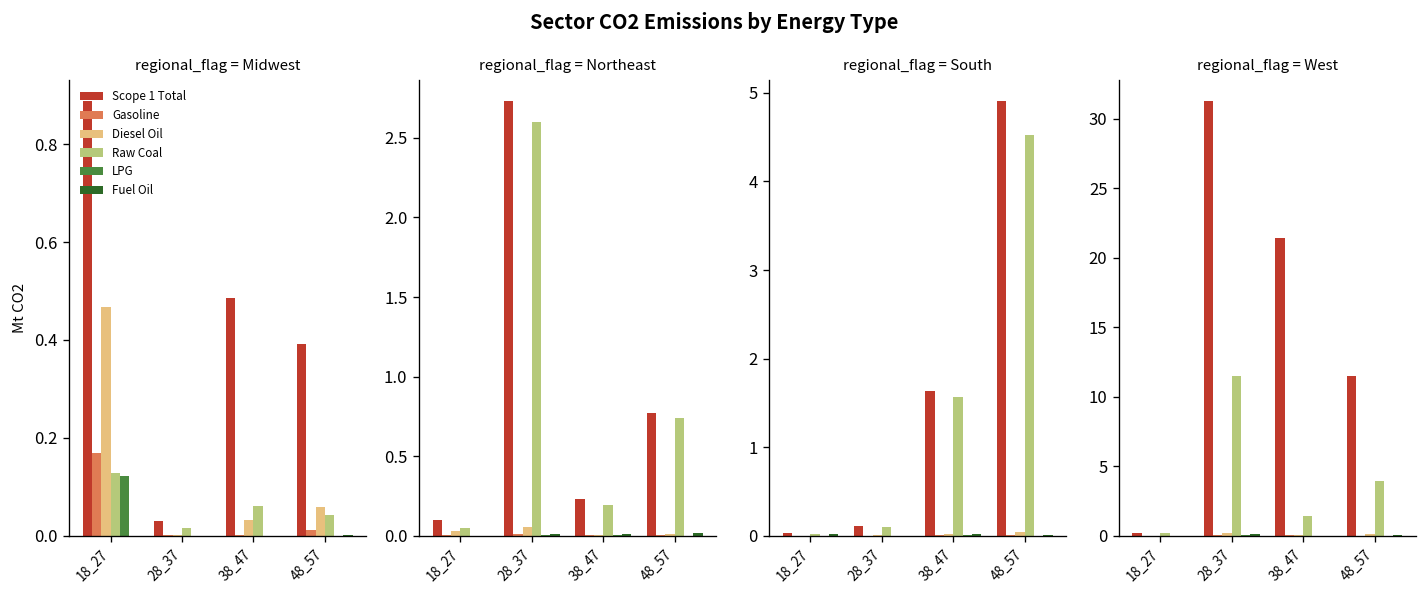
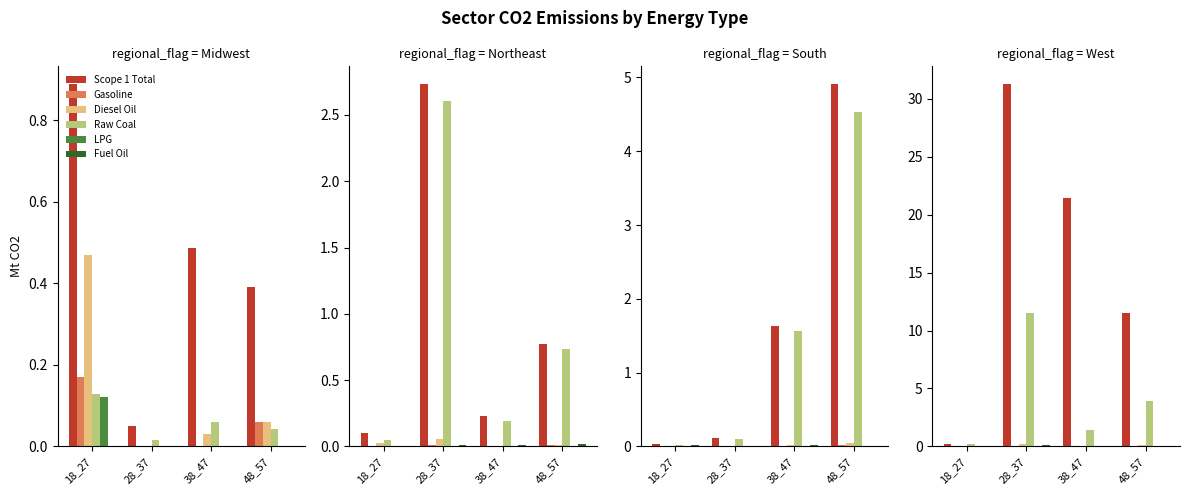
  {
    "regional_flag = Midwest": {
      "Scope 1 Total": {
        "18_27": 0.89,
-       "28_37": 0.03,
+       "28_37": 0.05,
        "38_47": 0.49,
        "48_57": 0.39
      },
      "Gasoline": {
        "18_27": 0.17,
-       "48_57": 0.01
+       "48_57": 0.06
      }
    }
  }
